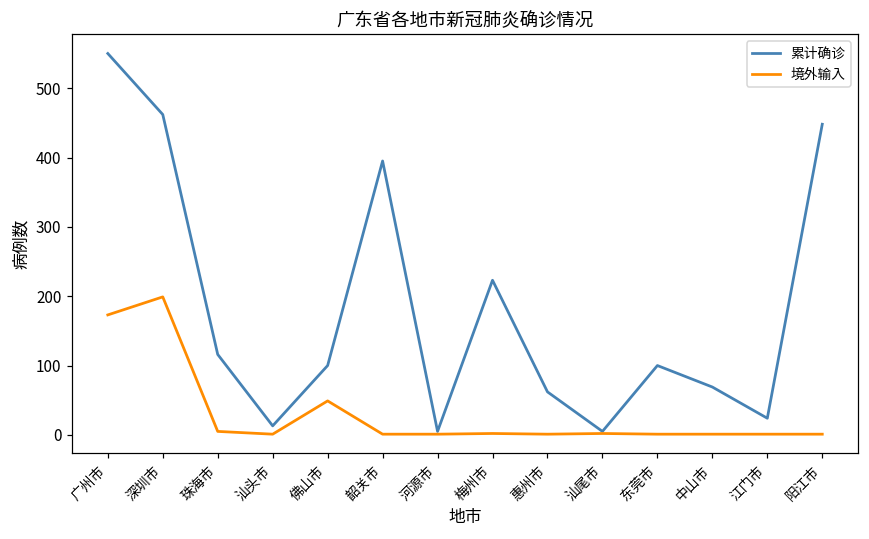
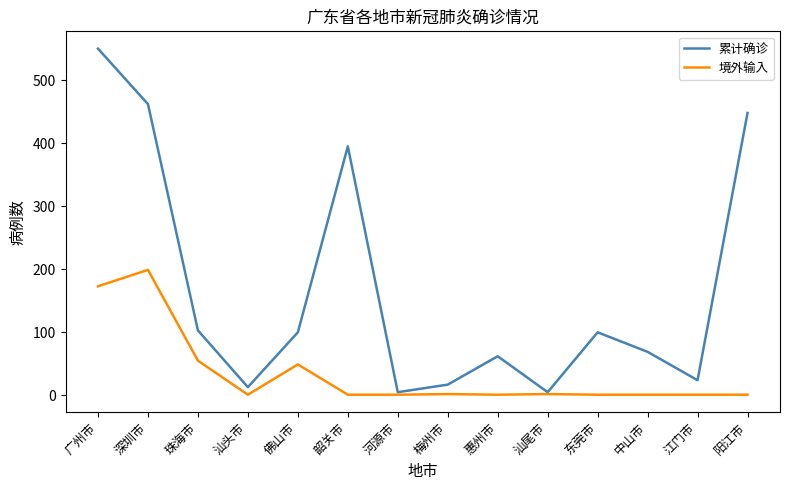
  {
    "累计确诊": {
      "广州市": 550,
      "深圳市": 460,
-     "珠海市": 120,
+     "珠海市": 100,
      "汕头市": 10,
      "佛山市": 100,
      "韶关市": 400,
-     "梅州市": 220,
+     "梅州市": 20,
      "惠州市": 60,
      "东莞市": 100,
      "中山市": 70,
      "江门市": 20,
      "阳江市": 450
    },
    "境外输入": {
      "广州市": 170,
      "深圳市": 200,
-     "珠海市": 10,
+     "珠海市": 60,
      "汕头市": 0,
      "佛山市": 50,
      "韶关市": 0,
      "梅州市": 0,
      "惠州市": 0,
      "东莞市": 0,
      "中山市": 0,
      "江门市": 0,
      "阳江市": 0
    }
  }
